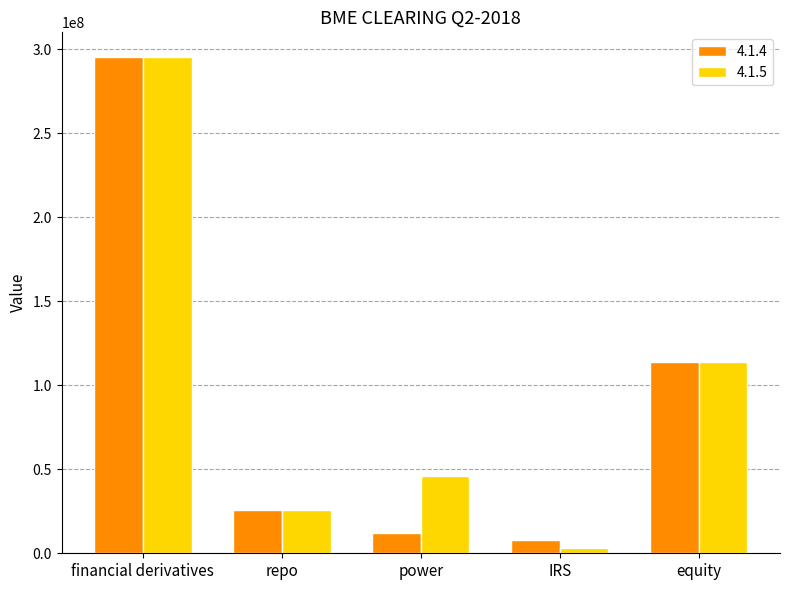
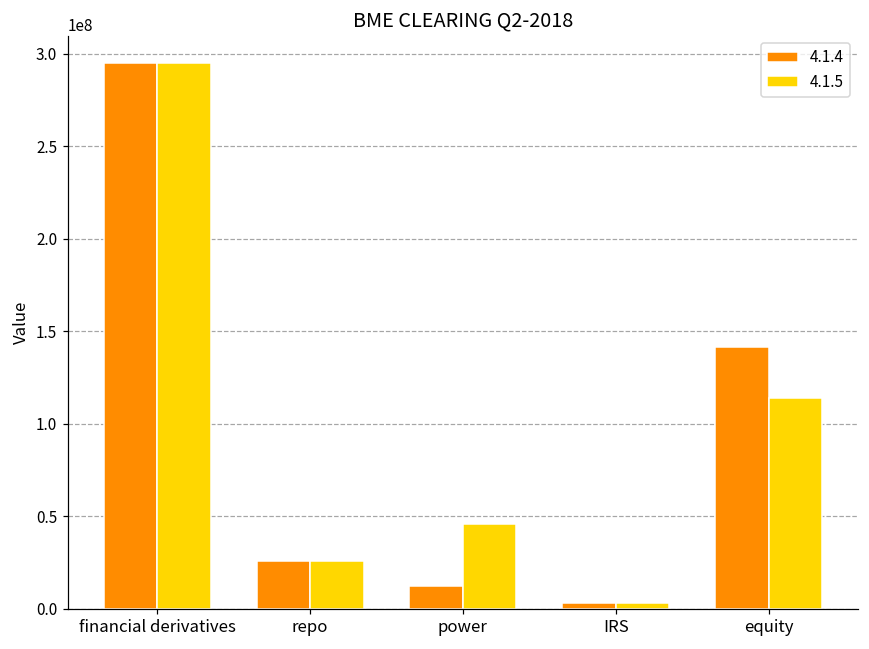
  {
    "4.1.4": {
      "financial derivatives": 295000000,
      "repo": 26000000,
      "power": 12000000,
-     "IRS": 8000000,
-     "equity": 114000000
+     "IRS": 3000000,
+     "equity": 141000000
    },
    "4.1.5": {
      "financial derivatives": 295000000,
      "repo": 26000000,
      "power": 46000000,
      "IRS": 3000000,
      "equity": 114000000
    }
  }
